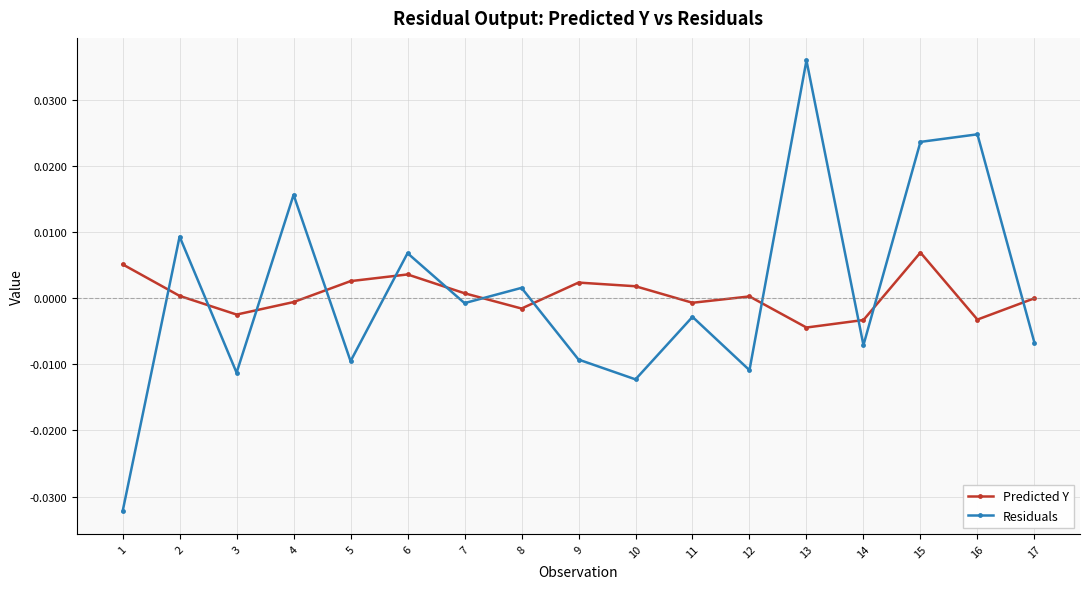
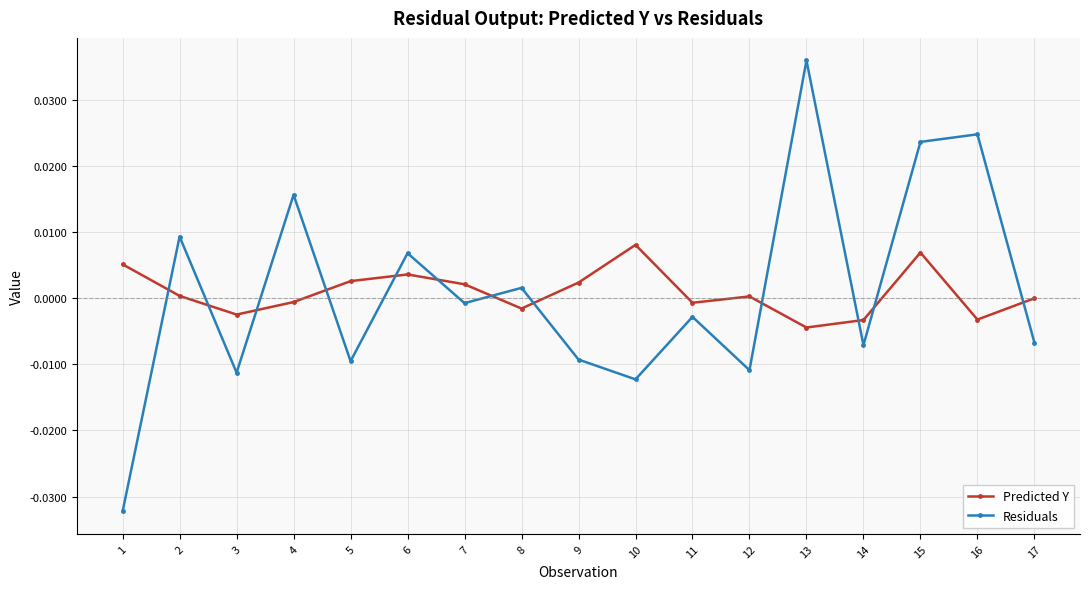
  {
    "Predicted Y": {
      "1": 0.005,
      "2": 0.000,
      "3": -0.002,
      "4": -0.001,
      "5": 0.003,
      "6": 0.004,
-     "7": 0.001,
+     "7": 0.002,
      "8": -0.002,
      "9": 0.002,
-     "10": 0.002,
+     "10": 0.008,
      "11": -0.001,
      "12": 0.000,
      "13": -0.004,
      "14": -0.003,
      "15": 0.007,
      "16": -0.003,
      "17": 0.000
    },
    "Residuals": {
      "1": -0.032,
      "2": 0.009,
      "3": -0.011,
      "4": 0.016,
      "5": -0.010,
      "6": 0.007,
      "7": -0.001,
      "8": 0.002,
      "9": -0.009,
      "10": -0.012,
      "11": -0.003,
      "12": -0.011,
      "13": 0.036,
      "14": -0.007,
      "15": 0.024,
      "16": 0.025,
      "17": -0.007
    }
  }
